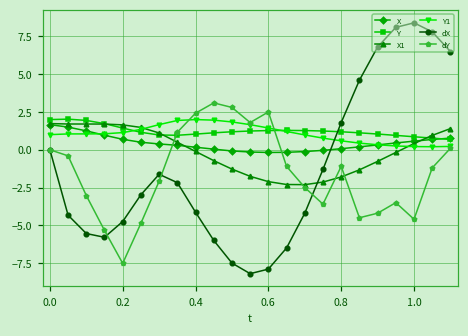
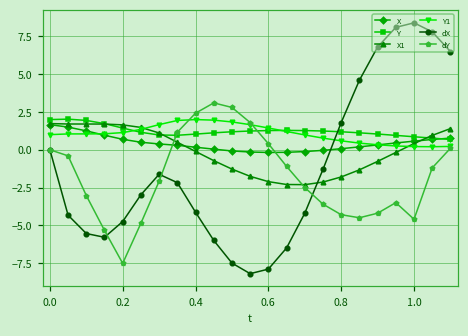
  {
    "dY": {
      "0.2": -7.5,
      "0.4": 2.4,
-     "0.6": 2.5,
-     "0.8": -1.1,
+     "0.6": 0.4,
+     "0.8": -4.3,
      "1.0": -4.6
    }
  }
